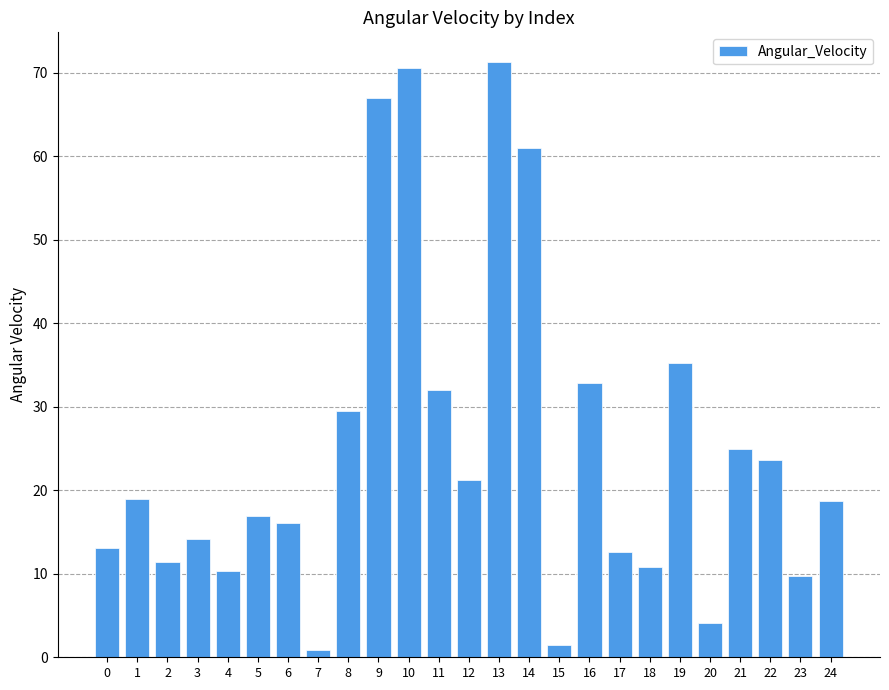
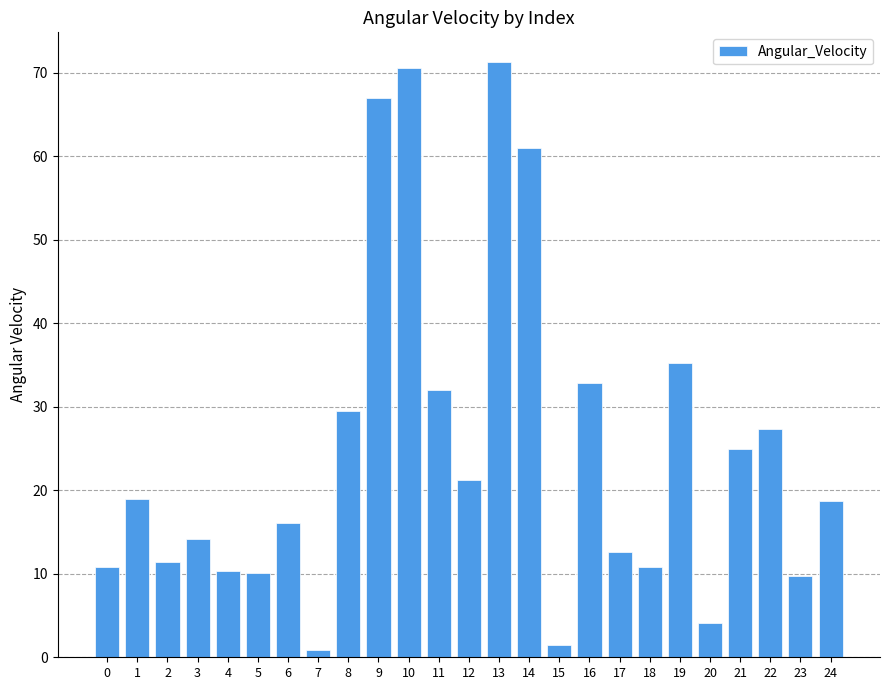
  {
-   "0": 13,
+   "0": 11,
    "1": 19,
    "2": 11,
    "3": 14,
    "4": 10,
-   "5": 17,
+   "5": 10,
    "6": 16,
    "7": 1,
    "8": 30,
    "9": 67,
    "10": 71,
    "11": 32,
    "12": 21,
    "13": 71,
    "14": 61,
    "15": 2,
    "16": 33,
    "17": 13,
    "18": 11,
    "19": 35,
    "20": 4,
    "21": 25,
-   "22": 24,
+   "22": 27,
    "23": 10,
    "24": 19
  }
